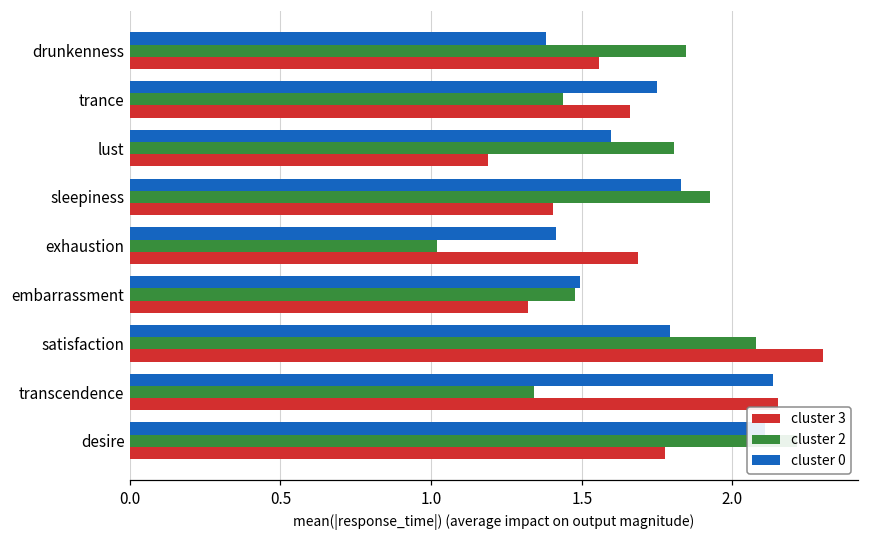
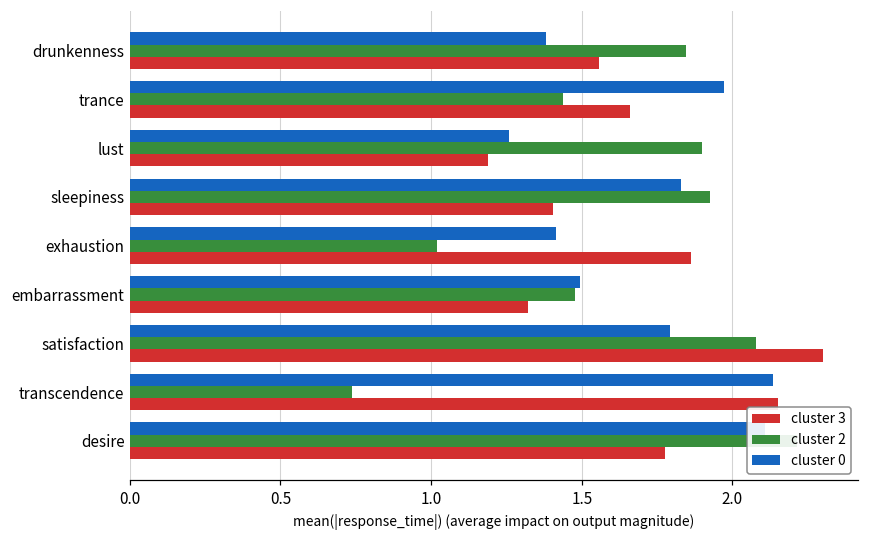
  {
    "cluster 3": {
      "drunkenness": 1.56,
      "trance": 1.66,
      "lust": 1.19,
      "sleepiness": 1.41,
-     "exhaustion": 1.69,
+     "exhaustion": 1.86,
      "embarrassment": 1.32,
      "satisfaction": 2.30,
      "transcendence": 2.15,
      "desire": 1.77
    },
    "cluster 2": {
      "drunkenness": 1.84,
      "trance": 1.44,
-     "lust": 1.81,
+     "lust": 1.90,
      "sleepiness": 1.92,
      "exhaustion": 1.02,
      "embarrassment": 1.48,
      "satisfaction": 2.08,
-     "transcendence": 1.34
+     "transcendence": 0.74
    },
    "cluster 0": {
      "drunkenness": 1.38,
-     "trance": 1.75,
-     "lust": 1.60,
+     "trance": 1.97,
+     "lust": 1.26,
      "sleepiness": 1.83,
      "exhaustion": 1.41,
      "embarrassment": 1.49,
      "satisfaction": 1.79,
      "transcendence": 2.13
    }
  }
